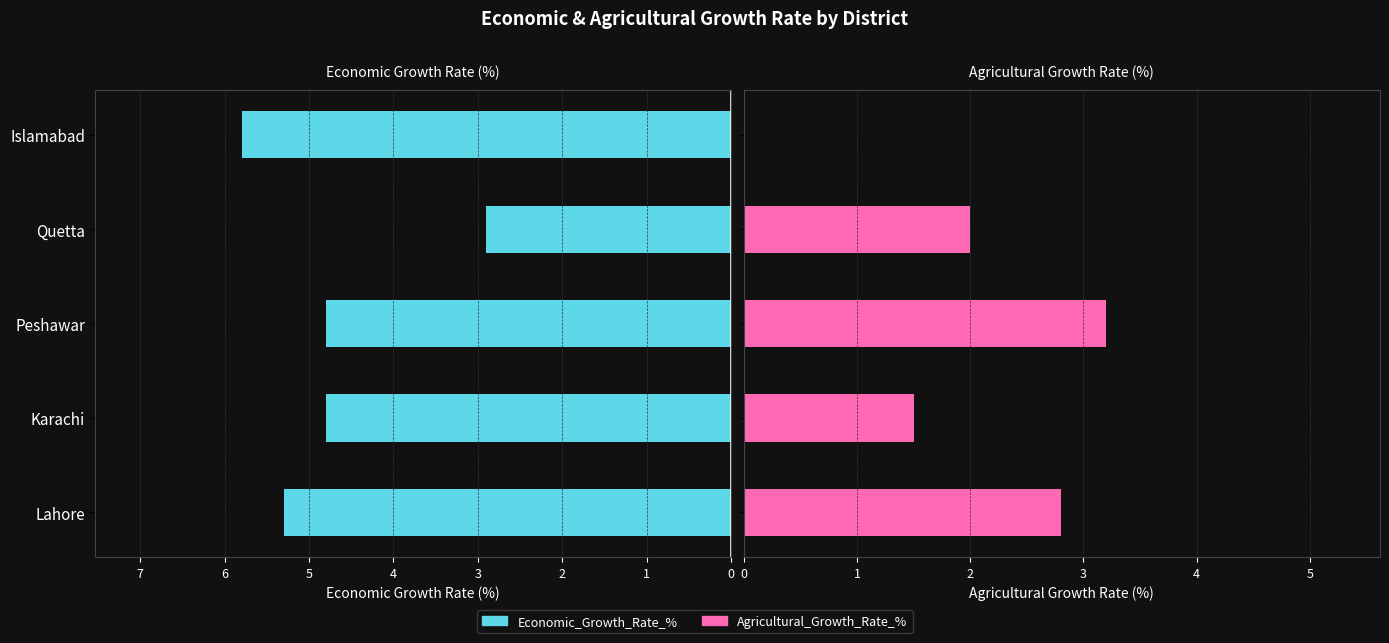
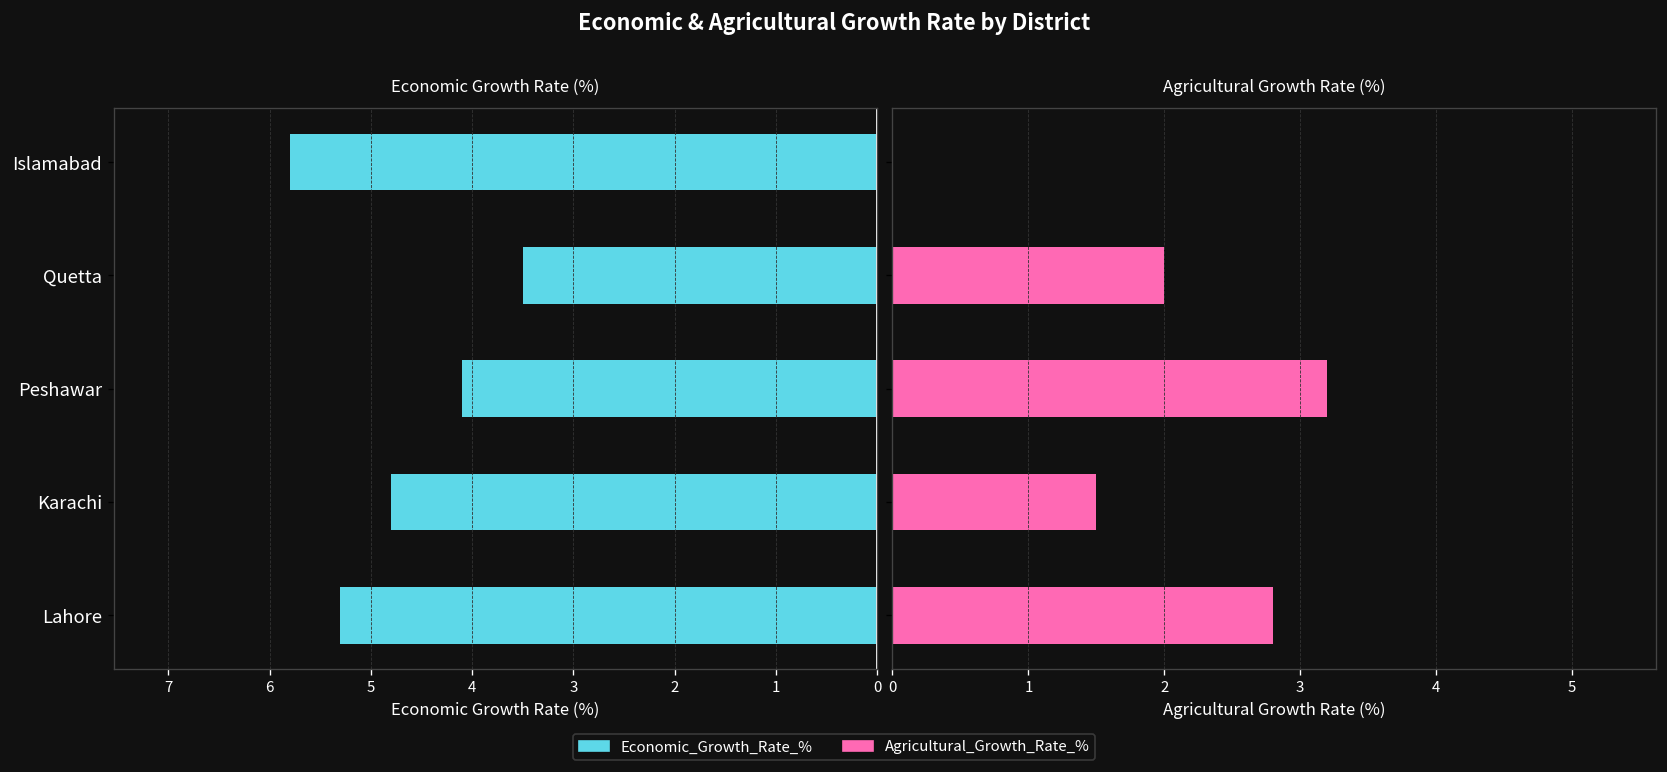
  {
    "Economic Growth Rate (%)": {
      "Islamabad": 5.8,
-     "Quetta": 2.9,
-     "Peshawar": 4.8,
+     "Quetta": 3.5,
+     "Peshawar": 4.1,
      "Karachi": 4.8,
      "Lahore": 5.3
    }
  }
